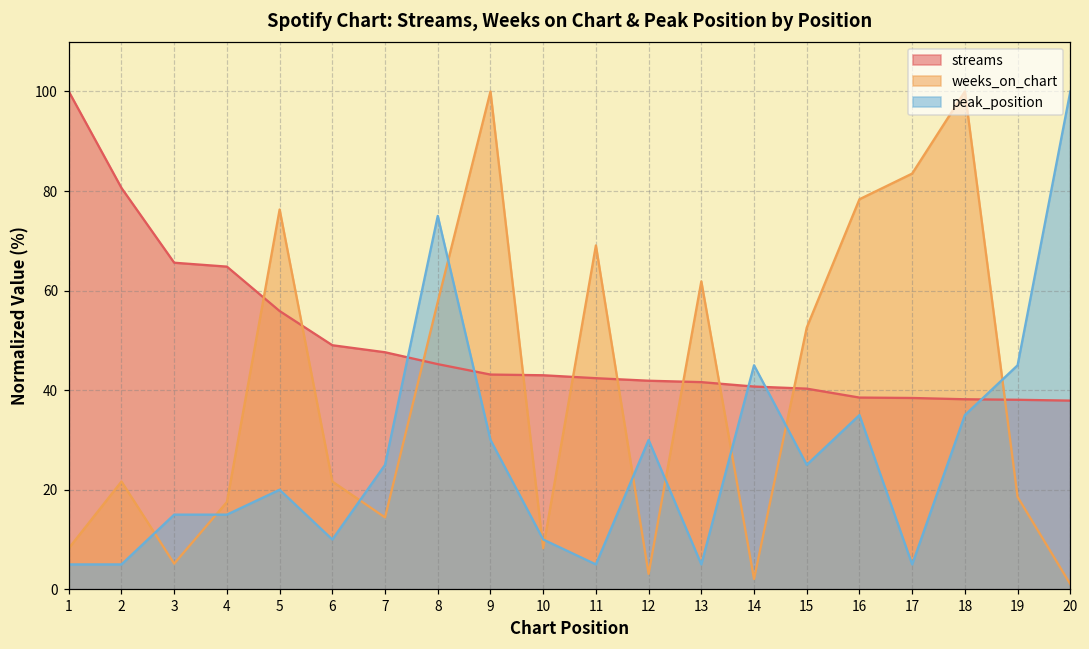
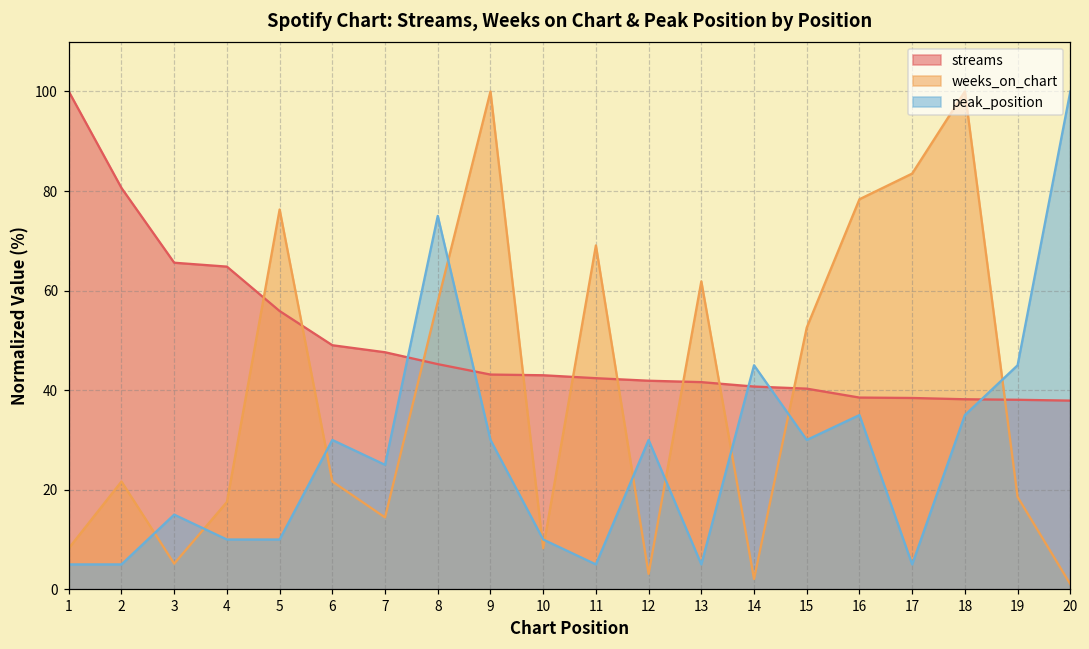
  {
    "peak_position": {
      "1": 5,
      "2": 5,
      "3": 15,
-     "4": 15,
-     "5": 20,
-     "6": 10,
+     "4": 10,
+     "5": 10,
+     "6": 30,
      "7": 25,
      "8": 75,
      "9": 30,
      "10": 10,
      "11": 5,
      "12": 30,
      "13": 5,
      "14": 45,
-     "15": 25,
+     "15": 30,
      "16": 35,
      "17": 5,
      "18": 35,
      "19": 45,
      "20": 100
    }
  }
